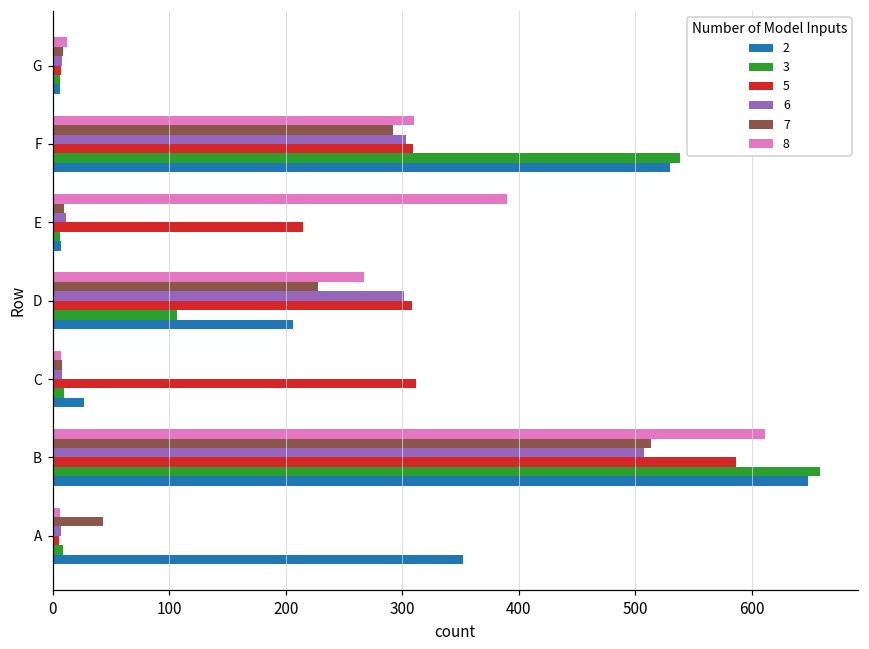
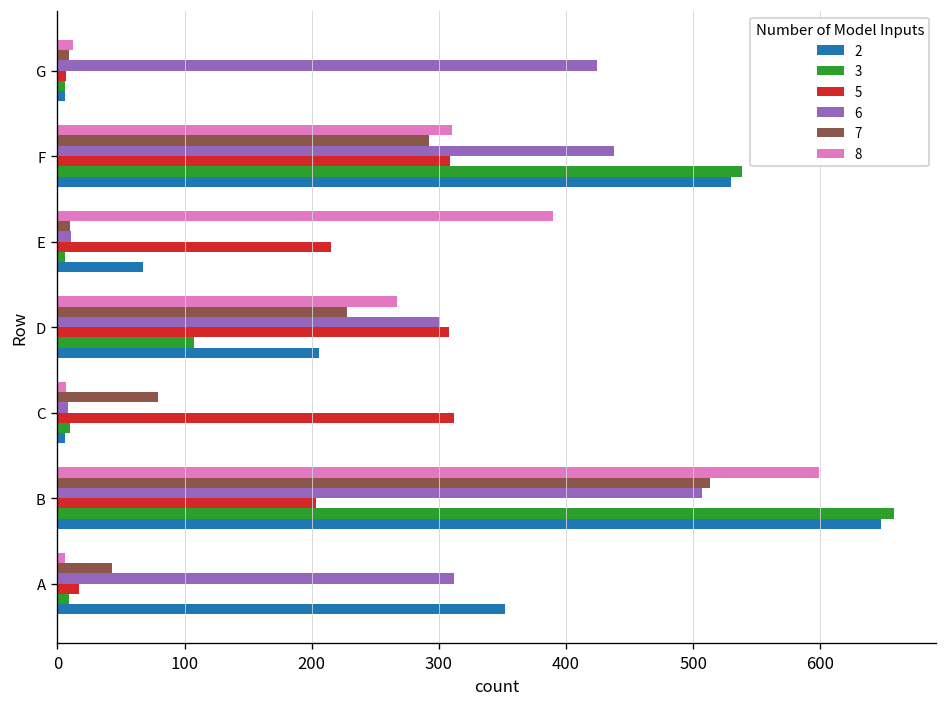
  {
    "2": {
      "G": 6,
      "F": 530,
-     "E": 7,
+     "E": 67,
      "D": 206,
-     "C": 27,
+     "C": 6,
      "B": 648,
      "A": 352
    },
    "3": {
      "G": 6,
      "F": 538,
      "E": 6,
      "D": 107,
      "C": 10,
      "B": 658,
      "A": 9
    },
    "5": {
      "G": 7,
      "F": 309,
      "E": 215,
      "D": 308,
      "C": 312,
-     "B": 586,
-     "A": 5
+     "B": 203,
+     "A": 17
    },
    "6": {
-     "G": 8,
-     "F": 303,
+     "G": 424,
+     "F": 438,
      "E": 11,
      "D": 301,
      "C": 8,
      "B": 507,
-     "A": 7
+     "A": 312
    },
    "7": {
      "G": 9,
      "F": 292,
      "E": 10,
      "D": 228,
-     "C": 8,
+     "C": 79,
      "B": 513,
      "A": 43
    },
    "8": {
      "G": 12,
      "F": 310,
      "E": 390,
      "D": 267,
      "C": 7,
-     "B": 611,
+     "B": 599,
      "A": 6
    }
  }
